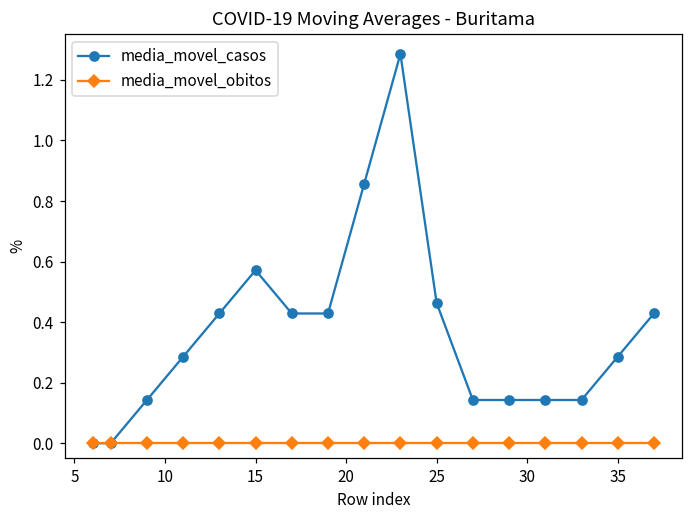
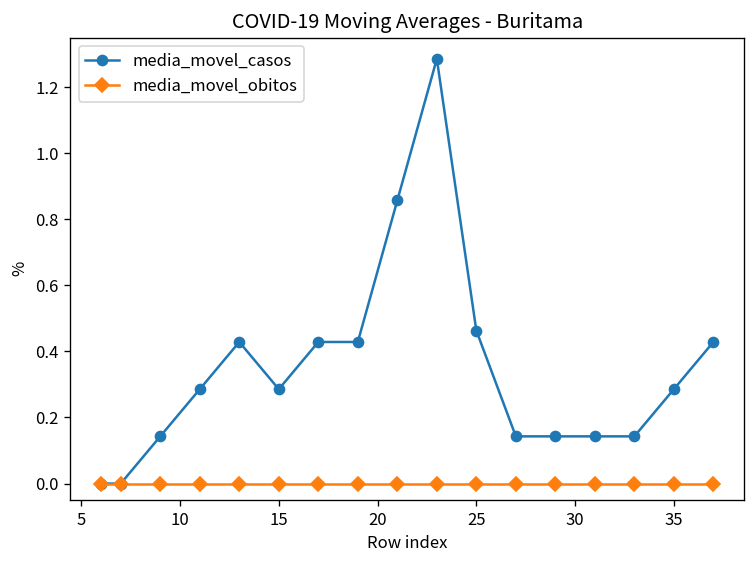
  {
    "media_movel_casos": {
-     "15": 0.57,
+     "15": 0.29,
      "25": 0.46,
      "35": 0.29
    },
    "media_movel_obitos": {
      "15": 0.00,
      "25": 0.00,
      "35": 0.00
    }
  }
